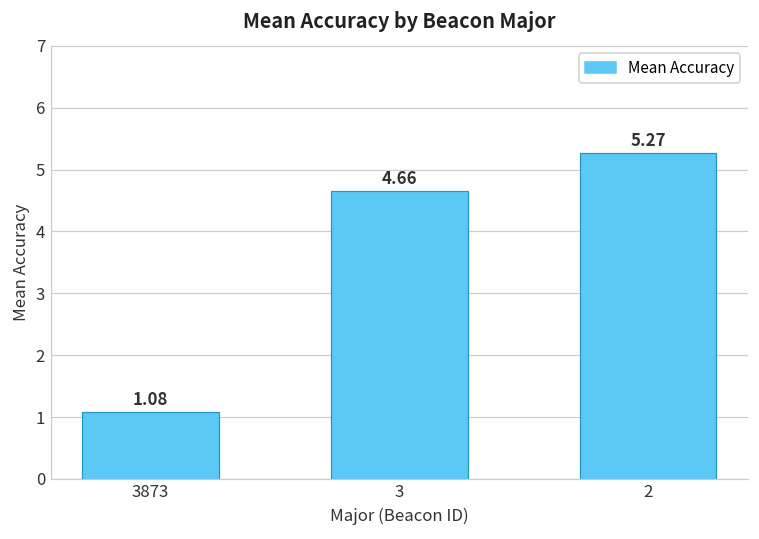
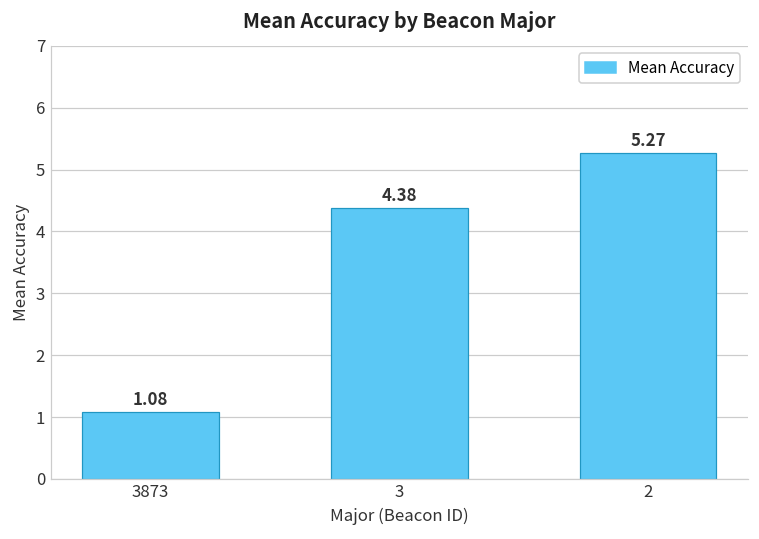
  {
    "3873": 1.08,
-   "3": 4.66,
+   "3": 4.38,
    "2": 5.27
  }
